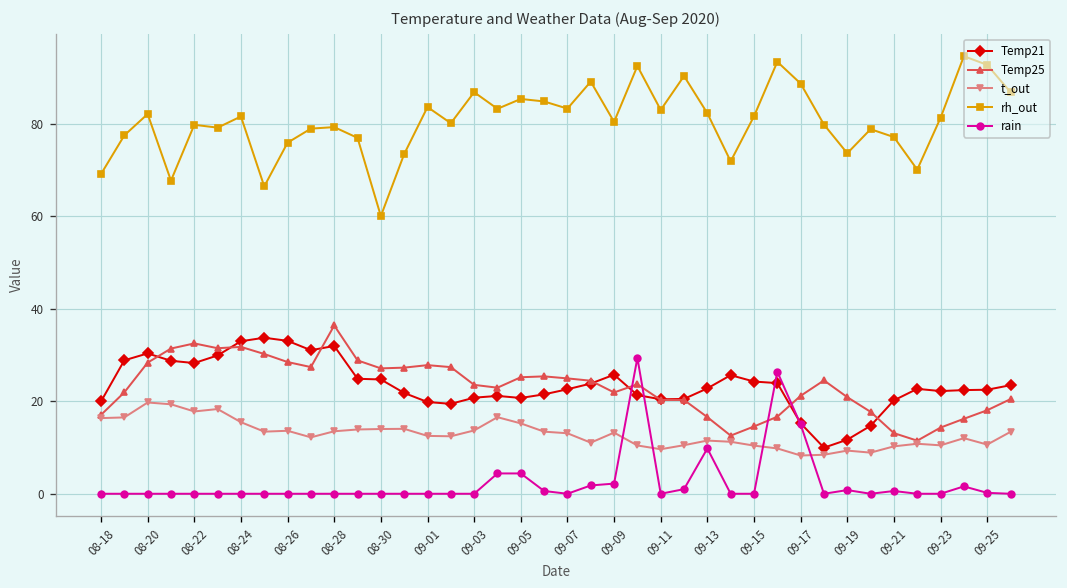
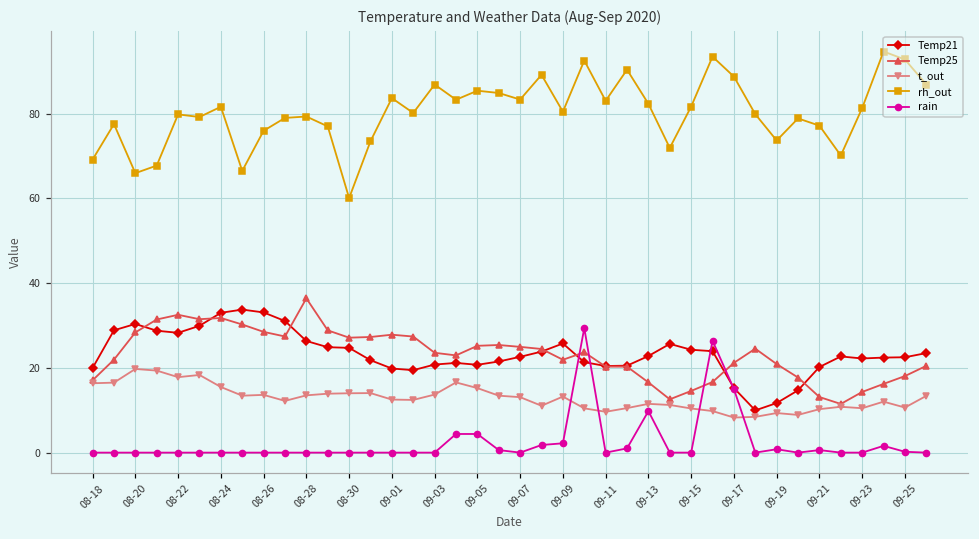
  {
    "Temp21": {
      "08-18": 20,
      "08-20": 30,
      "08-22": 28,
      "08-24": 33,
      "08-26": 33,
-     "08-28": 32,
+     "08-28": 26,
      "08-30": 25,
      "09-01": 20,
      "09-03": 21,
      "09-05": 21,
      "09-07": 23,
      "09-09": 26,
      "09-13": 23,
      "09-15": 24,
      "09-19": 12,
      "09-21": 20,
      "09-23": 22,
      "09-25": 23
    },
    "Temp25": {
      "08-18": 17,
      "08-20": 28,
      "08-22": 33,
      "08-24": 32,
      "08-26": 29,
      "08-28": 36,
      "08-30": 27,
      "09-01": 28,
      "09-03": 24,
      "09-05": 25,
      "09-07": 25,
      "09-09": 22,
      "09-13": 17,
      "09-15": 15,
      "09-17": 21,
      "09-19": 21,
      "09-21": 13,
      "09-23": 14,
      "09-25": 18
    },
    "t_out": {
      "08-18": 16,
      "08-20": 20,
      "08-22": 18,
      "08-24": 15,
      "08-26": 14,
      "08-28": 14,
      "08-30": 14,
      "09-01": 13,
      "09-03": 14,
      "09-05": 15,
      "09-07": 13,
      "09-09": 13,
      "09-11": 10,
      "09-13": 12,
      "09-15": 10,
      "09-17": 8,
      "09-19": 9,
      "09-21": 10,
      "09-23": 10,
      "09-25": 11
    },
    "rh_out": {
      "08-18": 69,
-     "08-20": 82,
+     "08-20": 66,
      "08-22": 80,
      "08-24": 82,
      "08-26": 76,
      "08-28": 79,
      "08-30": 60,
      "09-01": 84,
      "09-03": 87,
      "09-05": 85,
      "09-07": 83,
      "09-09": 80,
      "09-11": 83,
      "09-13": 82,
      "09-15": 82,
      "09-17": 89,
      "09-19": 74,
      "09-21": 77,
      "09-23": 81
    },
    "rain": {
      "08-18": 0,
      "08-20": 0,
      "08-22": 0,
      "08-24": 0,
      "08-26": 0,
      "08-28": 0,
      "08-30": 0,
      "09-01": 0,
      "09-03": 0,
      "09-05": 4,
      "09-07": 0,
      "09-09": 2,
      "09-11": 0,
      "09-13": 10,
      "09-15": 0,
      "09-19": 1,
      "09-21": 1,
      "09-23": 0,
      "09-25": 0
    }
  }
